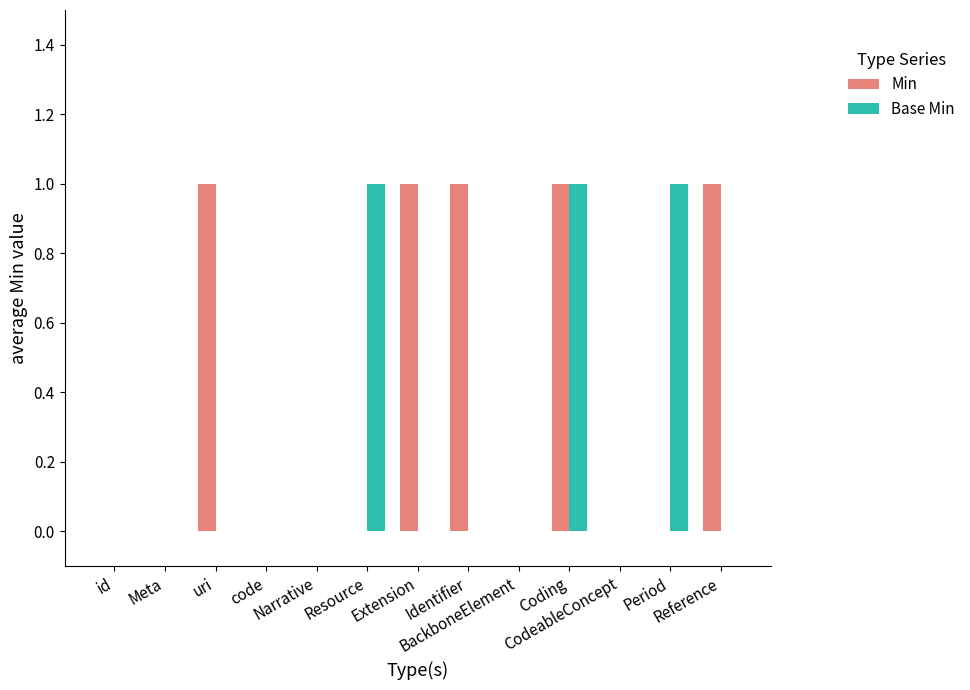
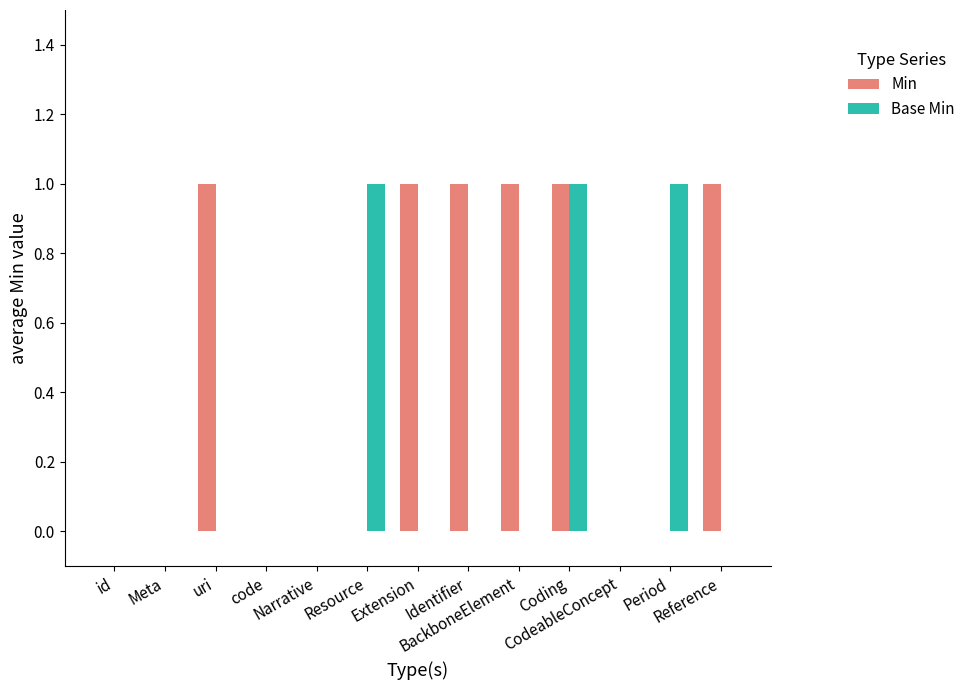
  {
    "Min": {
      "id": 0,
      "Meta": 0,
      "uri": 1,
      "code": 0,
      "Narrative": 0,
      "Resource": 0,
      "Extension": 1,
      "Identifier": 1,
-     "BackboneElement": 0,
+     "BackboneElement": 1,
      "Coding": 1,
      "CodeableConcept": 0,
      "Period": 0,
      "Reference": 1
    },
    "Base Min": {
      "id": 0,
      "Meta": 0,
      "uri": 0,
      "code": 0,
      "Narrative": 0,
      "Resource": 1,
      "Extension": 0,
      "Identifier": 0,
      "BackboneElement": 0,
      "Coding": 1,
      "CodeableConcept": 0,
      "Period": 1,
      "Reference": 0
    }
  }
